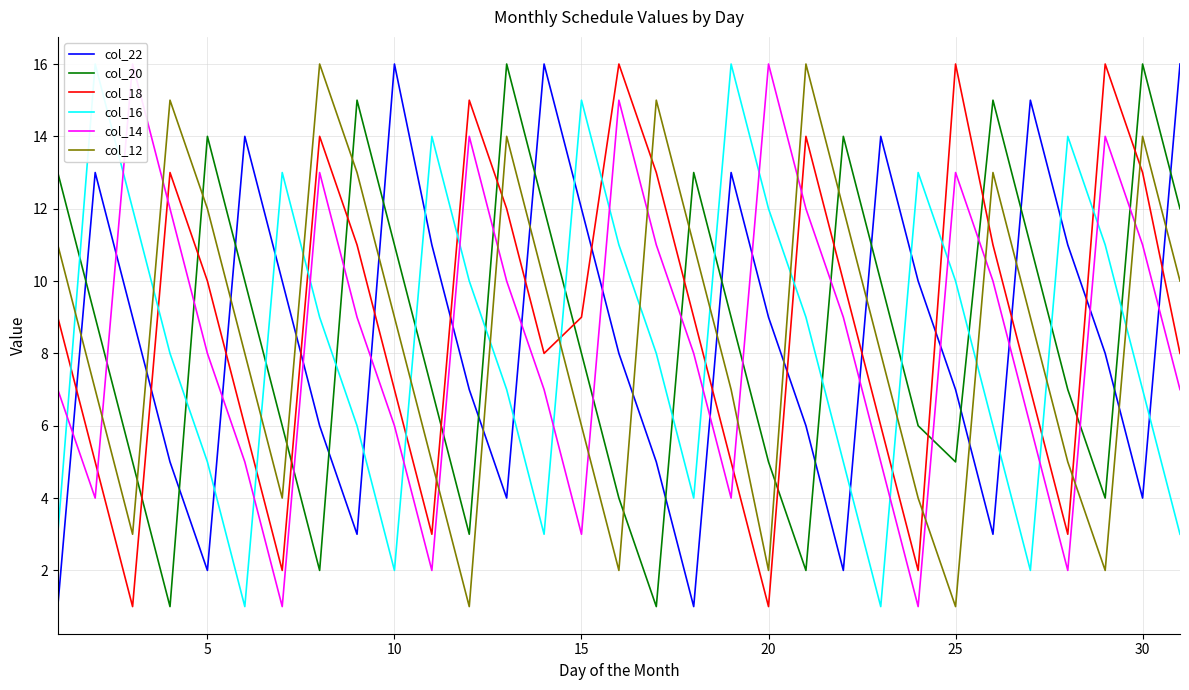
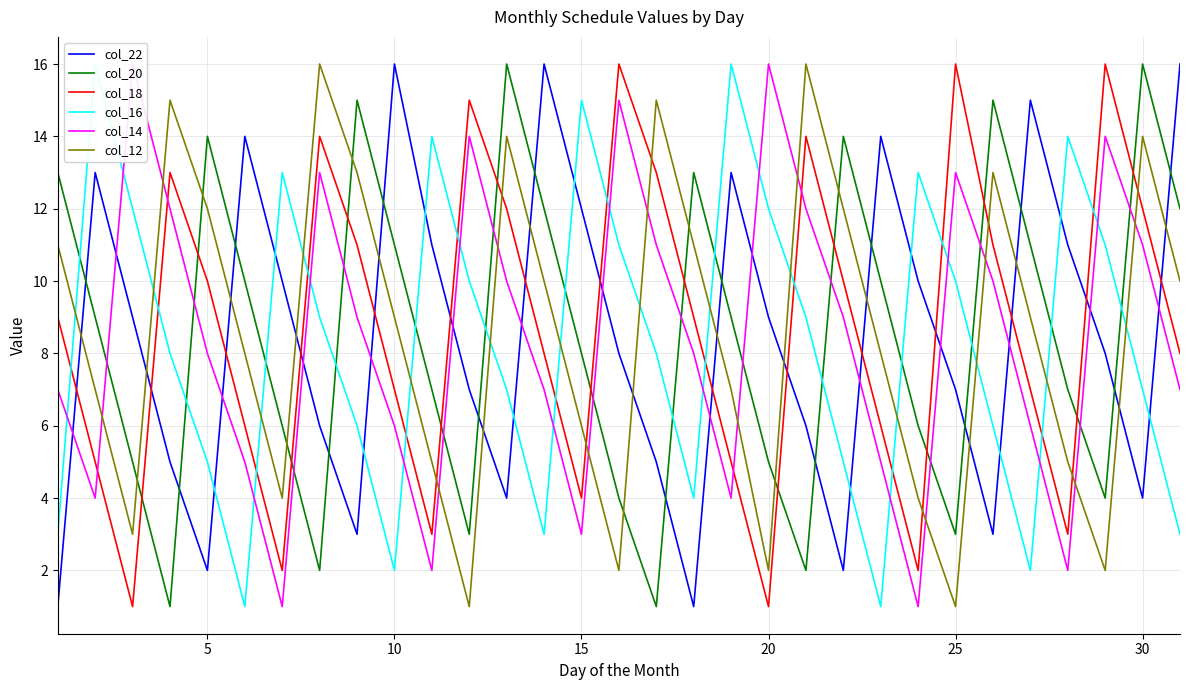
  {
    "col_22": {
      "5": 2,
      "10": 16,
      "15": 12,
      "20": 9,
      "25": 7,
      "30": 4
    },
    "col_20": {
      "5": 14,
      "10": 11,
      "15": 8,
      "20": 5,
-     "25": 5,
+     "25": 3,
      "30": 16
    },
    "col_18": {
      "5": 10,
      "10": 7,
-     "15": 9,
+     "15": 4,
      "20": 1,
      "25": 16,
-     "30": 13
+     "30": 12
    },
    "col_16": {
      "5": 5,
      "10": 2,
      "15": 15,
      "20": 12,
      "25": 10,
      "30": 7
    },
    "col_14": {
      "5": 8,
      "10": 6,
      "15": 3,
      "20": 16,
      "25": 13,
      "30": 11
    },
    "col_12": {
      "5": 12,
      "10": 9,
      "15": 6,
      "20": 2,
      "25": 1,
      "30": 14
    }
  }
